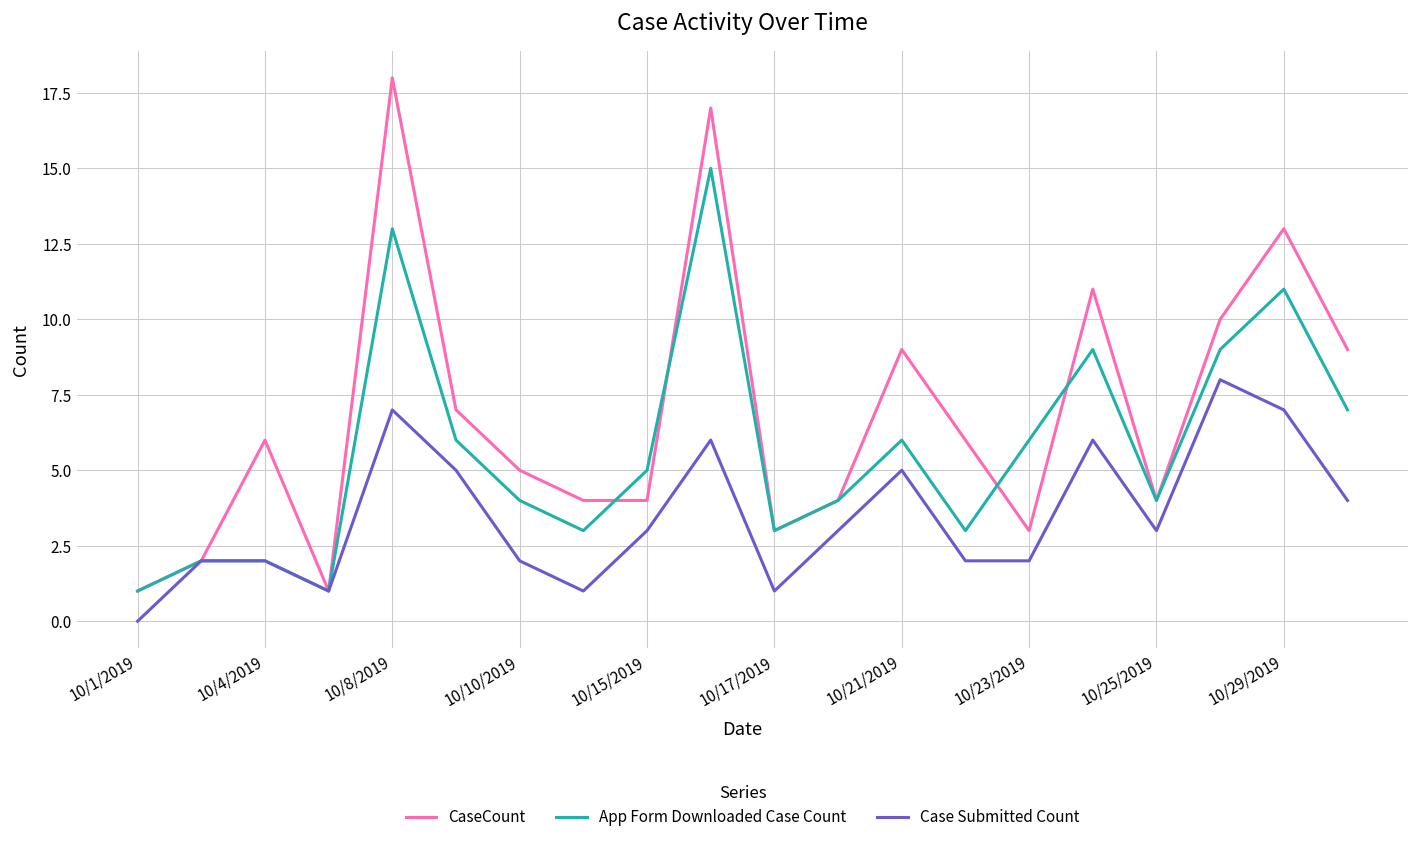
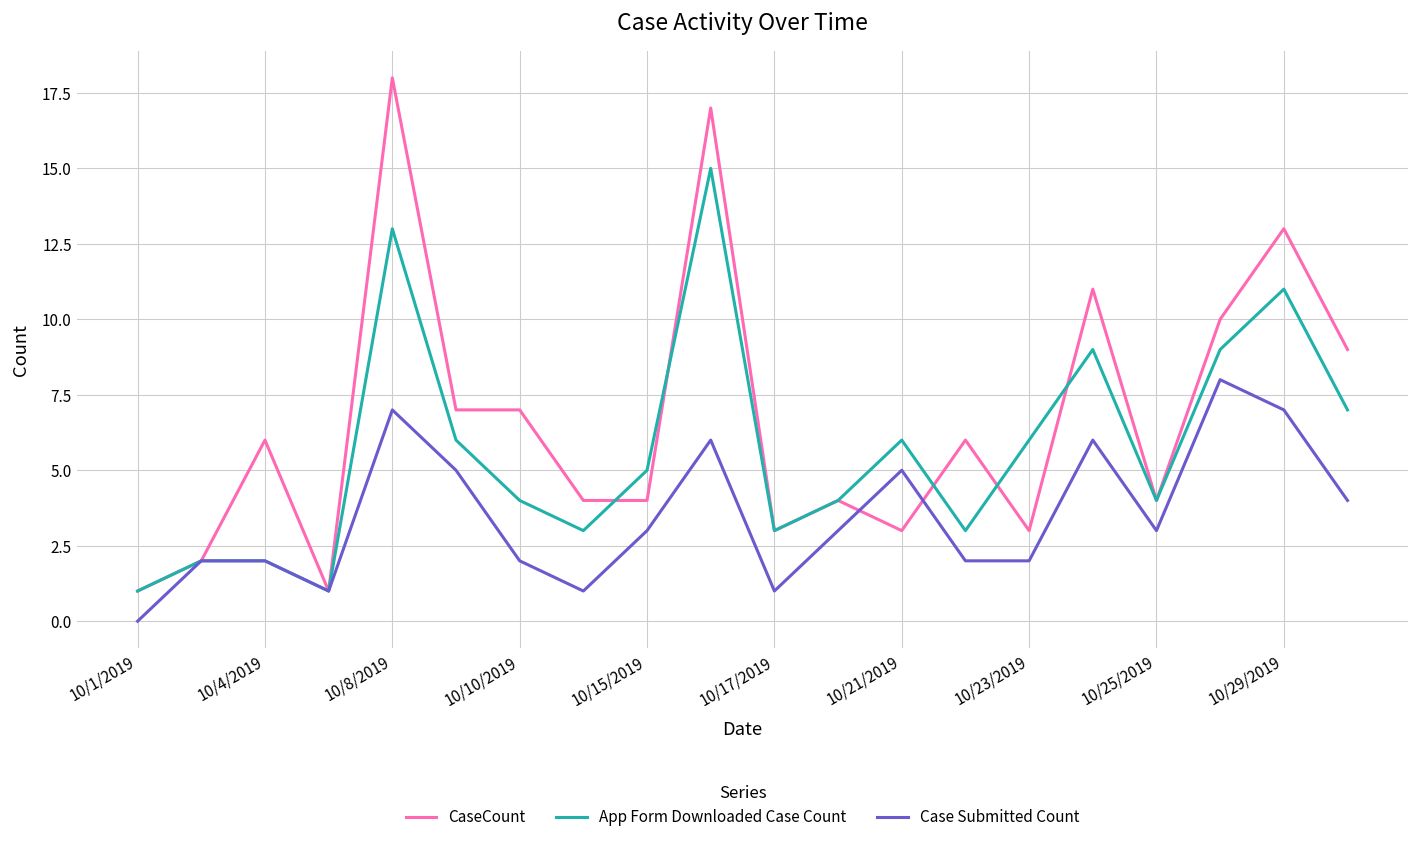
  {
    "CaseCount": {
      "10/4/2019": 6,
      "10/8/2019": 18,
-     "10/10/2019": 5,
+     "10/10/2019": 7,
      "10/15/2019": 4,
-     "10/21/2019": 9,
+     "10/21/2019": 3,
      "10/23/2019": 3,
      "10/29/2019": 13
    },
    "App Form Downloaded Case Count": {
      "10/8/2019": 13,
      "10/10/2019": 4,
      "10/15/2019": 5,
      "10/21/2019": 6,
      "10/23/2019": 6,
      "10/29/2019": 11
    },
    "Case Submitted Count": {
      "10/1/2019": 0,
      "10/8/2019": 7,
      "10/10/2019": 2,
      "10/15/2019": 3,
      "10/17/2019": 1,
      "10/21/2019": 5,
      "10/23/2019": 2,
      "10/25/2019": 3,
      "10/29/2019": 7
    }
  }
